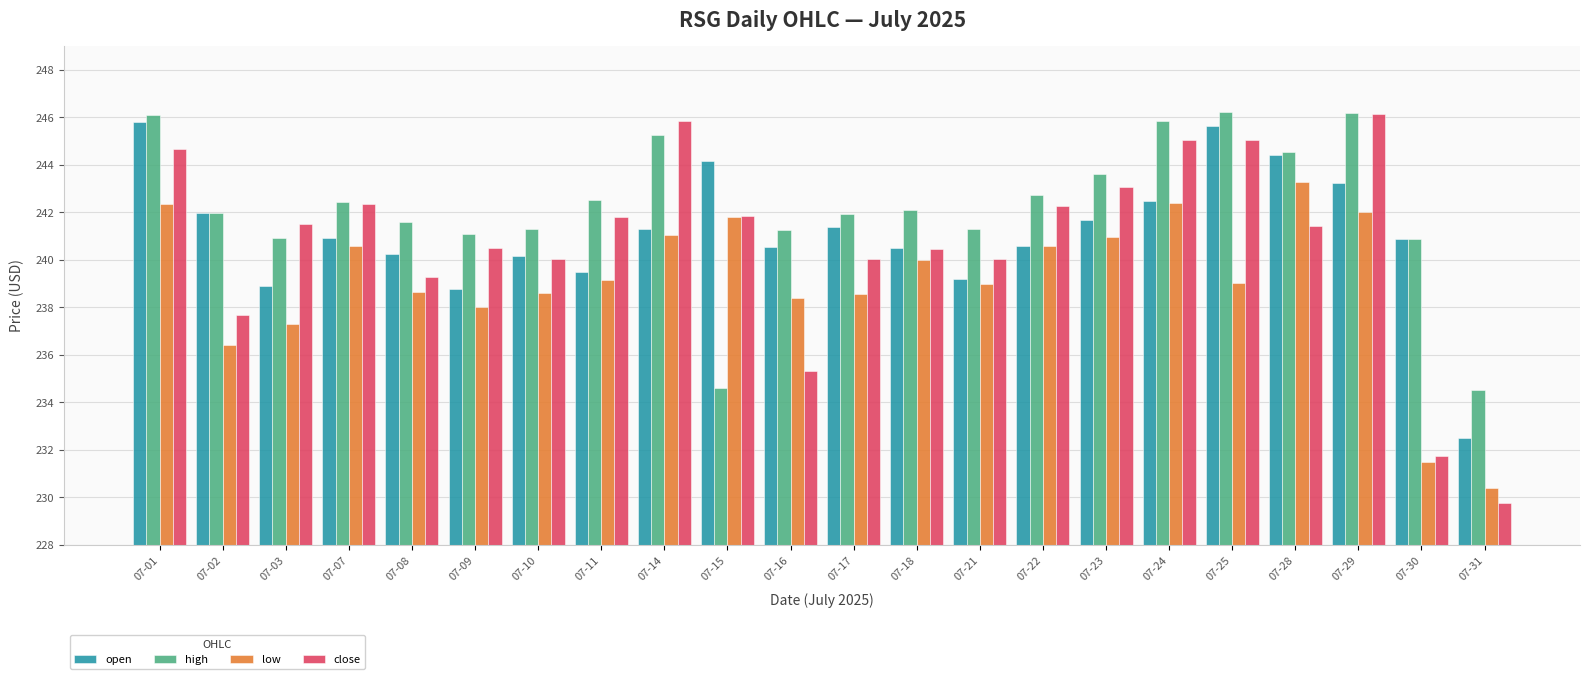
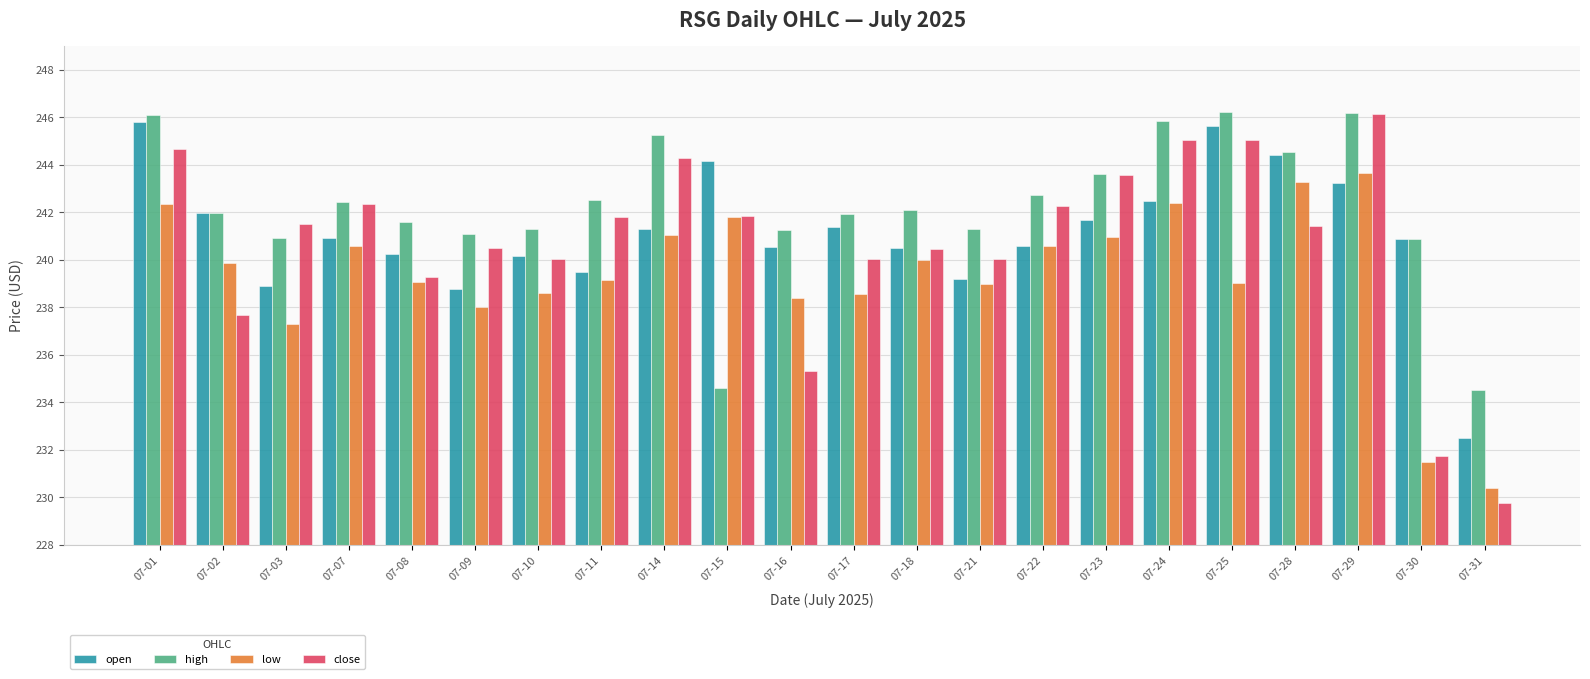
  {
    "open": {
      "07-01": 245.8,
      "07-02": 242.0,
      "07-03": 238.9,
      "07-07": 240.9,
      "07-08": 240.2,
      "07-09": 238.8,
      "07-10": 240.2,
      "07-11": 239.5,
      "07-14": 241.3,
      "07-15": 244.2,
      "07-16": 240.6,
      "07-17": 241.4,
      "07-18": 240.5,
      "07-21": 239.2,
      "07-22": 240.6,
      "07-23": 241.7,
      "07-24": 242.5,
      "07-25": 245.6,
      "07-28": 244.4,
      "07-29": 243.2,
      "07-30": 240.9,
      "07-31": 232.5
    },
    "high": {
      "07-01": 246.1,
      "07-02": 242.0,
      "07-03": 240.9,
      "07-07": 242.4,
      "07-08": 241.6,
      "07-09": 241.1,
      "07-10": 241.3,
      "07-11": 242.5,
      "07-14": 245.3,
      "07-15": 234.6,
      "07-16": 241.2,
      "07-17": 241.9,
      "07-18": 242.1,
      "07-21": 241.3,
      "07-22": 242.7,
      "07-23": 243.6,
      "07-24": 245.8,
      "07-25": 246.2,
      "07-28": 244.6,
      "07-29": 246.2,
      "07-30": 240.9,
      "07-31": 234.5
    },
    "low": {
      "07-01": 242.3,
-     "07-02": 236.4,
+     "07-02": 239.9,
      "07-03": 237.3,
      "07-07": 240.6,
-     "07-08": 238.6,
+     "07-08": 239.1,
      "07-09": 238.0,
      "07-10": 238.6,
      "07-11": 239.2,
      "07-14": 241.0,
      "07-15": 241.8,
      "07-16": 238.4,
      "07-17": 238.6,
      "07-18": 240.0,
      "07-21": 239.0,
      "07-22": 240.6,
      "07-23": 241.0,
      "07-24": 242.4,
      "07-25": 239.0,
      "07-28": 243.3,
-     "07-29": 242.0,
+     "07-29": 243.6,
      "07-30": 231.5,
      "07-31": 230.4
    },
    "close": {
      "07-01": 244.7,
      "07-02": 237.7,
      "07-03": 241.5,
      "07-07": 242.4,
      "07-08": 239.3,
      "07-09": 240.5,
      "07-10": 240.0,
      "07-11": 241.8,
-     "07-14": 245.8,
+     "07-14": 244.3,
      "07-15": 241.9,
      "07-16": 235.3,
      "07-17": 240.1,
      "07-18": 240.5,
      "07-21": 240.0,
      "07-22": 242.3,
-     "07-23": 243.1,
+     "07-23": 243.6,
      "07-24": 245.0,
      "07-25": 245.0,
      "07-28": 241.4,
      "07-29": 246.1,
      "07-30": 231.7,
      "07-31": 229.8
    }
  }
